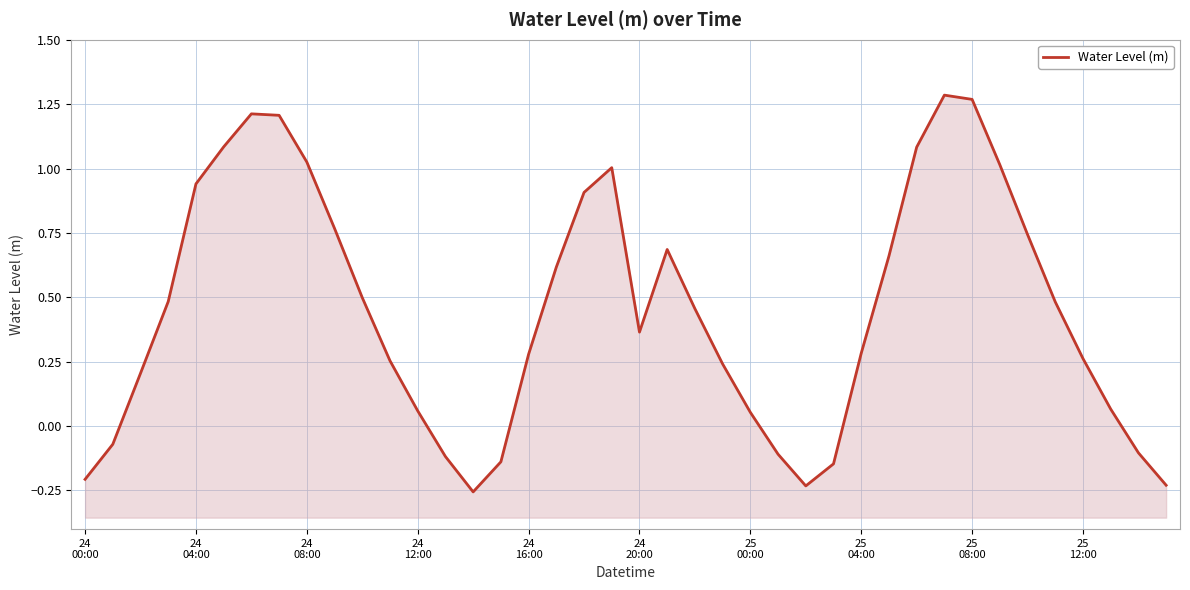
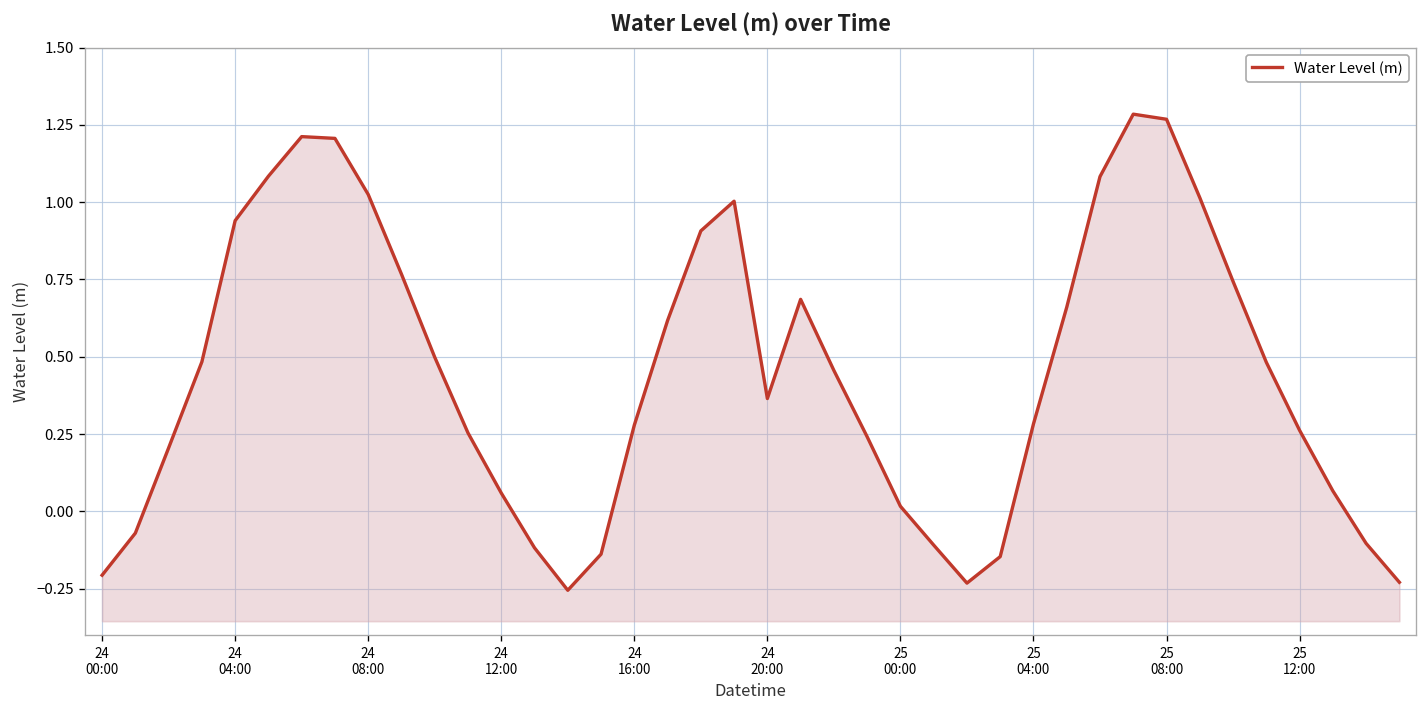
  {
    "24 00:00": -0.21,
    "24 04:00": 0.94,
    "24 08:00": 1.03,
    "24 12:00": 0.06,
    "24 16:00": 0.28,
    "24 20:00": 0.36,
-   "25 00:00": 0.05,
+   "25 00:00": 0.02,
    "25 04:00": 0.28,
    "25 08:00": 1.27,
    "25 12:00": 0.26
  }
